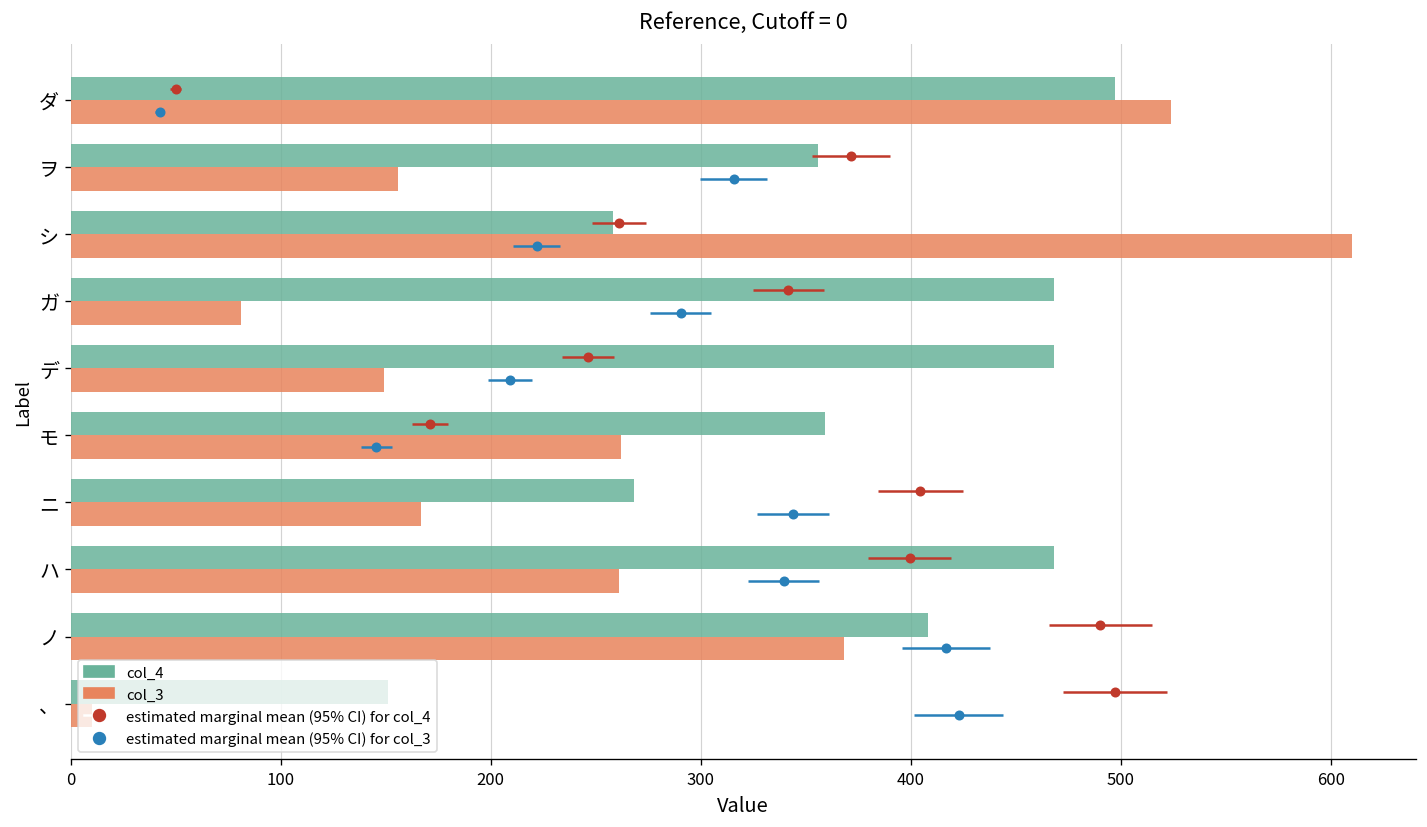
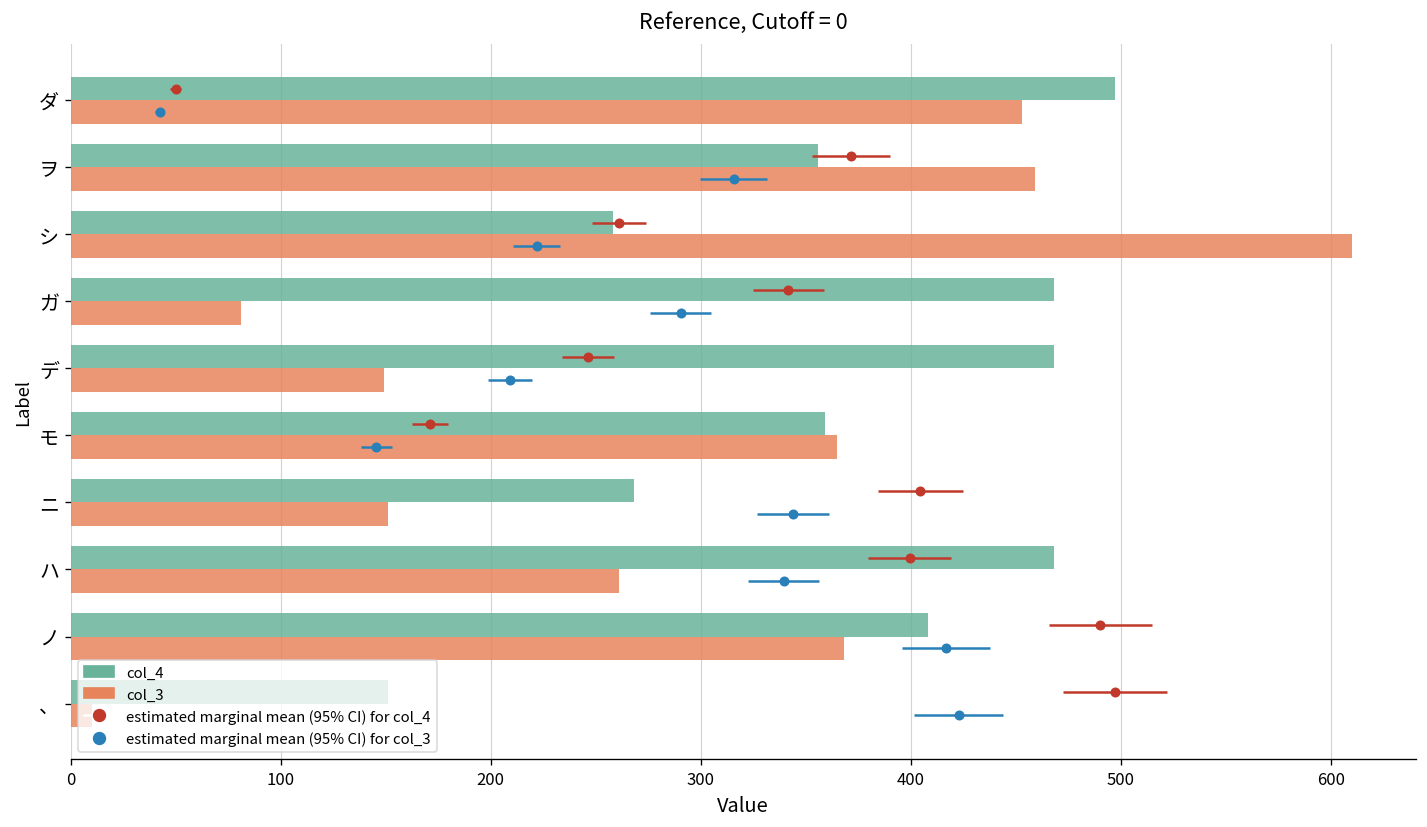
  {
    "col_4": {
      "ダ": 497,
      "ヲ": 356,
      "シ": 258,
      "ガ": 468,
      "デ": 468,
      "モ": 359,
      "ニ": 268,
      "ハ": 468,
      "ノ": 408
    },
    "col_3": {
-     "ダ": 524,
-     "ヲ": 156,
+     "ダ": 453,
+     "ヲ": 459,
      "シ": 610,
      "ガ": 81,
      "デ": 149,
-     "モ": 262,
-     "ニ": 167,
+     "モ": 365,
+     "ニ": 151,
      "ハ": 261,
      "ノ": 368
    }
  }
